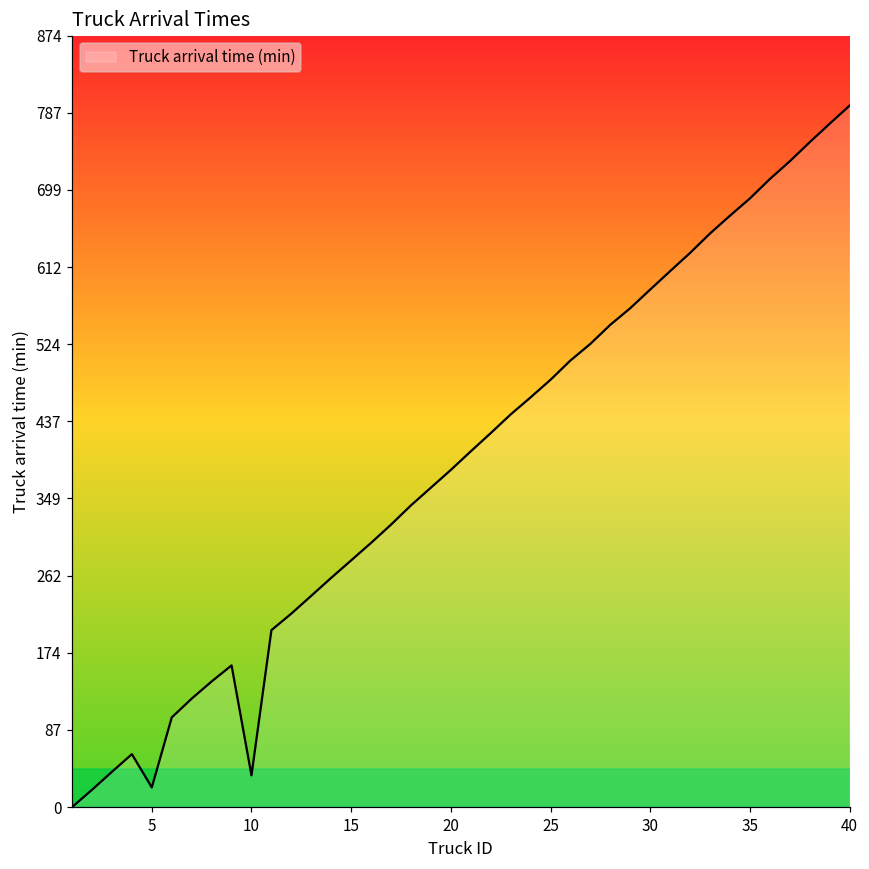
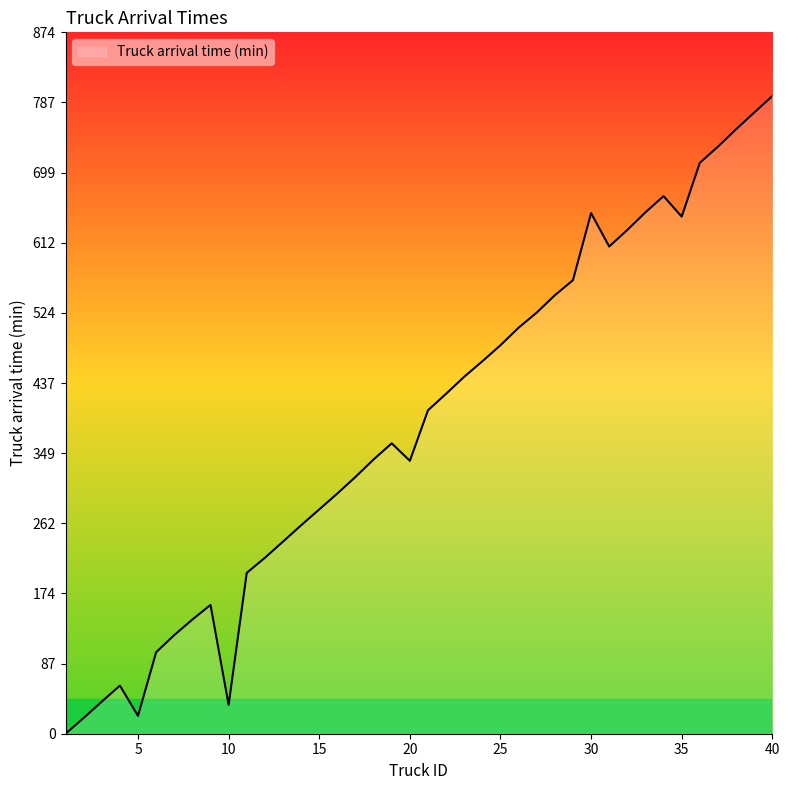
  {
    "15": 280,
-   "20": 380,
+   "20": 340,
    "25": 480,
-   "30": 590,
-   "35": 690,
+   "30": 650,
+   "35": 650,
    "40": 800
  }
